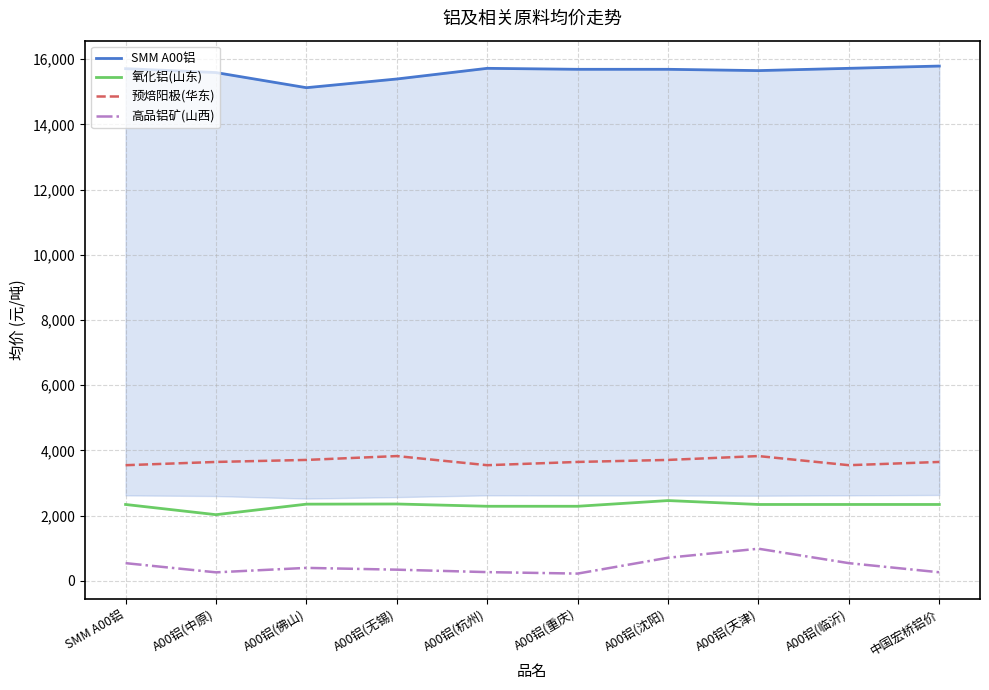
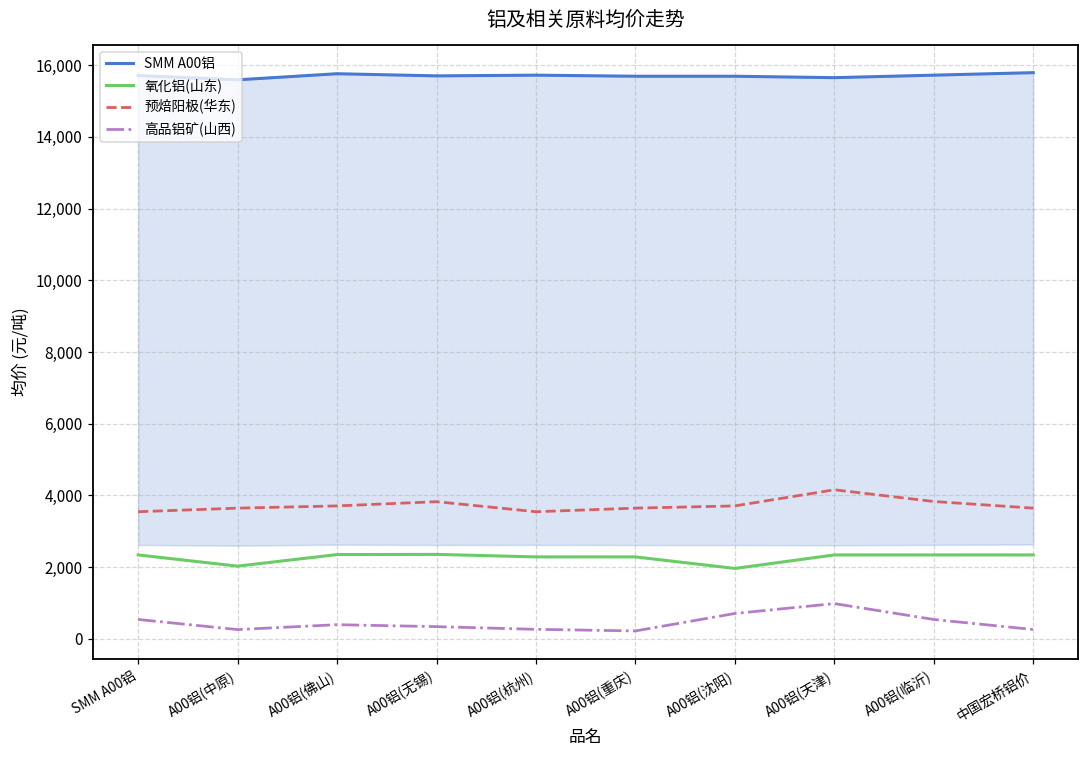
  {
    "SMM A00铝": {
-     "A00铝(佛山)": "15,100",
-     "A00铝(无锡)": "15,400",
+     "A00铝(佛山)": "15,800",
+     "A00铝(无锡)": "15,700",
      "A00铝(杭州)": "15,700",
      "A00铝(重庆)": "15,700",
      "A00铝(沈阳)": "15,700",
      "A00铝(天津)": "15,700",
      "A00铝(临沂)": "15,700",
      "中国宏桥铝价": "15,800"
    },
    "氧化铝(山东)": {
      "SMM A00铝": "2,300",
      "A00铝(中原)": "2,000",
      "A00铝(佛山)": "2,400",
      "A00铝(无锡)": "2,400",
      "A00铝(杭州)": "2,300",
      "A00铝(重庆)": "2,300",
-     "A00铝(沈阳)": "2,500",
+     "A00铝(沈阳)": "2,000",
      "A00铝(天津)": "2,300",
      "A00铝(临沂)": "2,300",
      "中国宏桥铝价": "2,300"
    },
    "预焙阳极(华东)": {
      "SMM A00铝": "3,500",
      "A00铝(中原)": "3,600",
      "A00铝(佛山)": "3,700",
      "A00铝(无锡)": "3,800",
      "A00铝(杭州)": "3,500",
      "A00铝(重庆)": "3,600",
      "A00铝(沈阳)": "3,700",
-     "A00铝(天津)": "3,800",
-     "A00铝(临沂)": "3,500",
+     "A00铝(天津)": "4,200",
+     "A00铝(临沂)": "3,800",
      "中国宏桥铝价": "3,600"
    },
    "高品铝矿(山西)": {
      "SMM A00铝": "500",
      "A00铝(中原)": "300",
      "A00铝(佛山)": "400",
      "A00铝(无锡)": "300",
      "A00铝(杭州)": "300",
      "A00铝(重庆)": "200",
      "A00铝(沈阳)": "700",
      "A00铝(天津)": "1,000",
      "A00铝(临沂)": "500",
      "中国宏桥铝价": "300"
    }
  }
